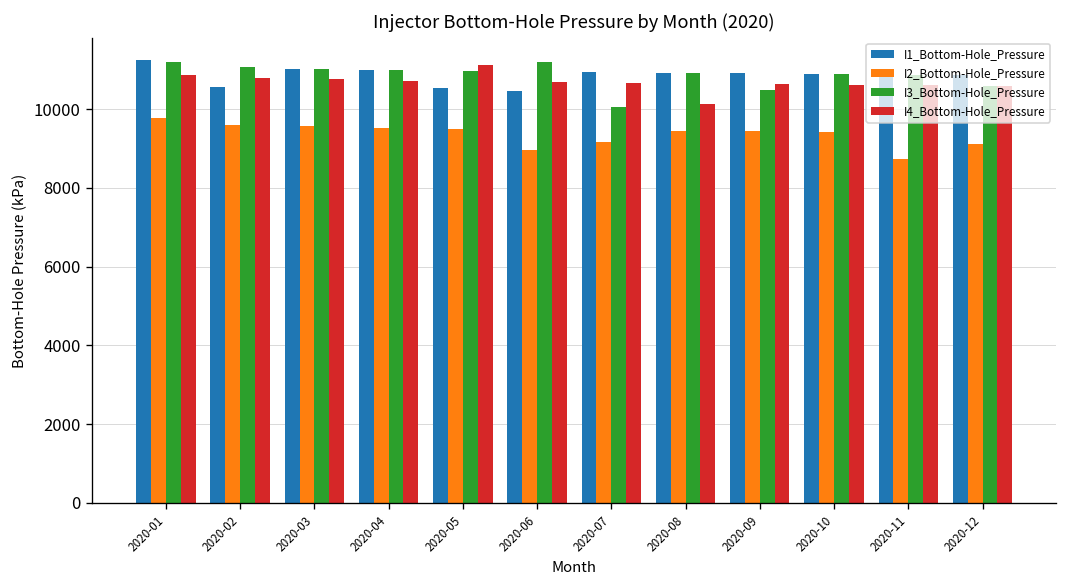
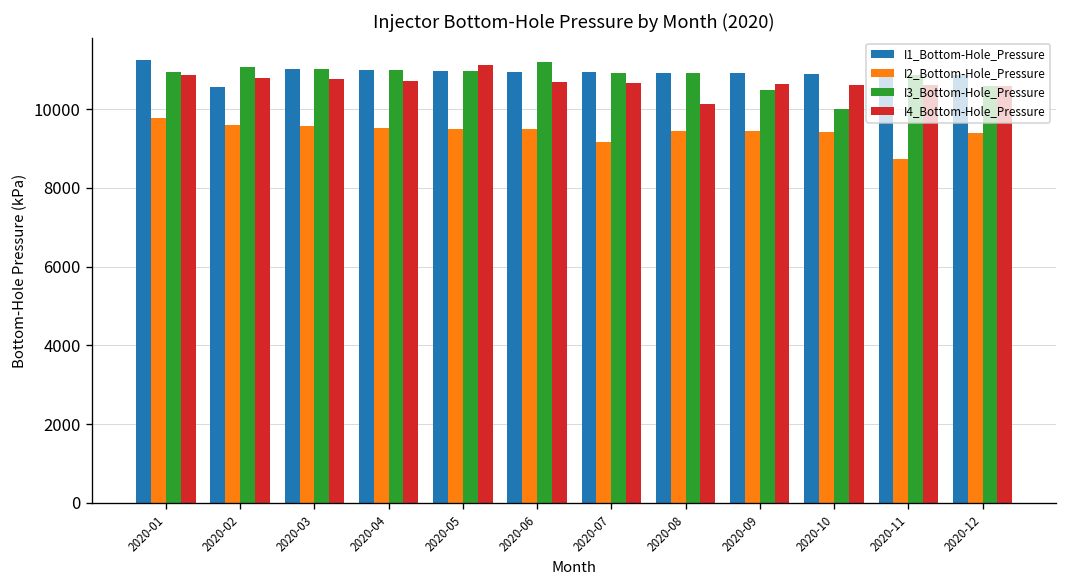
  {
    "I1_Bottom-Hole_Pressure": {
      "2020-01": 11200,
      "2020-02": 10600,
      "2020-03": 11000,
      "2020-04": 11000,
-     "2020-05": 10500,
-     "2020-06": 10500,
+     "2020-05": 11000,
+     "2020-06": 11000,
      "2020-07": 10900,
      "2020-08": 10900,
      "2020-09": 10900,
      "2020-10": 10900
    },
    "I2_Bottom-Hole_Pressure": {
      "2020-01": 9800,
      "2020-02": 9600,
      "2020-03": 9600,
      "2020-04": 9500,
      "2020-05": 9500,
-     "2020-06": 9000,
+     "2020-06": 9500,
      "2020-07": 9200,
      "2020-08": 9500,
      "2020-09": 9400,
      "2020-10": 9400,
      "2020-11": 8700,
-     "2020-12": 9100
+     "2020-12": 9400
    },
    "I3_Bottom-Hole_Pressure": {
-     "2020-01": 11200,
+     "2020-01": 10900,
      "2020-02": 11100,
      "2020-03": 11000,
      "2020-04": 11000,
      "2020-05": 11000,
      "2020-06": 11200,
-     "2020-07": 10100,
+     "2020-07": 10900,
      "2020-08": 10900,
      "2020-09": 10500,
-     "2020-10": 10900
+     "2020-10": 10000
    },
    "I4_Bottom-Hole_Pressure": {
      "2020-01": 10900,
      "2020-02": 10800,
      "2020-03": 10800,
      "2020-04": 10700,
      "2020-05": 11100,
      "2020-06": 10700,
      "2020-07": 10700,
      "2020-08": 10100,
      "2020-09": 10600,
      "2020-10": 10600
    }
  }
